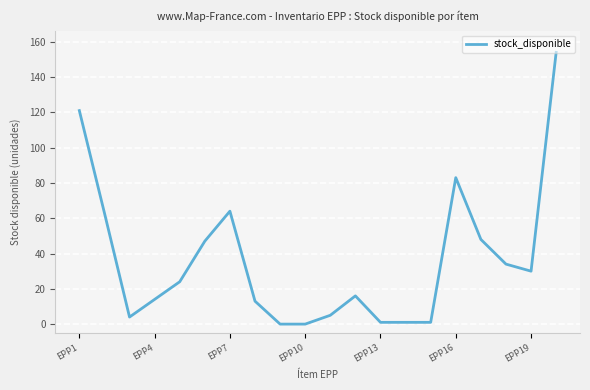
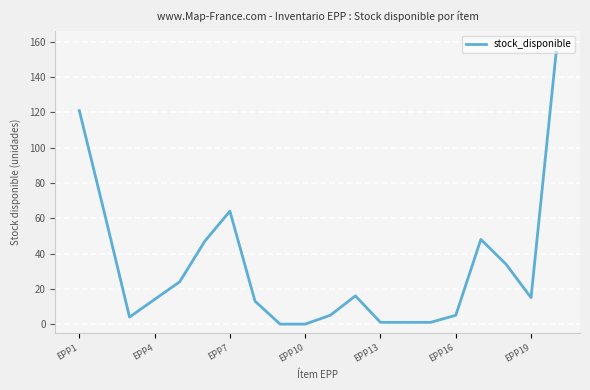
  {
    "EPP1": 121,
    "EPP4": 14,
    "EPP7": 64,
    "EPP10": 0,
    "EPP13": 1,
-   "EPP16": 83,
-   "EPP19": 30
+   "EPP16": 5,
+   "EPP19": 15
  }
